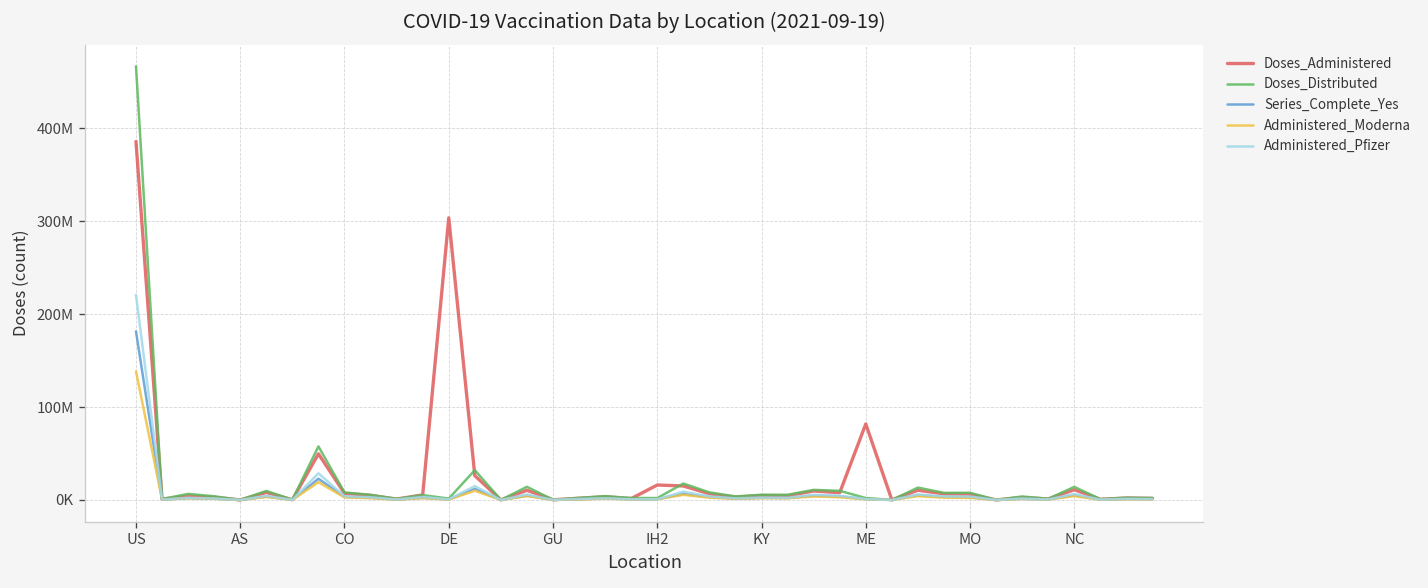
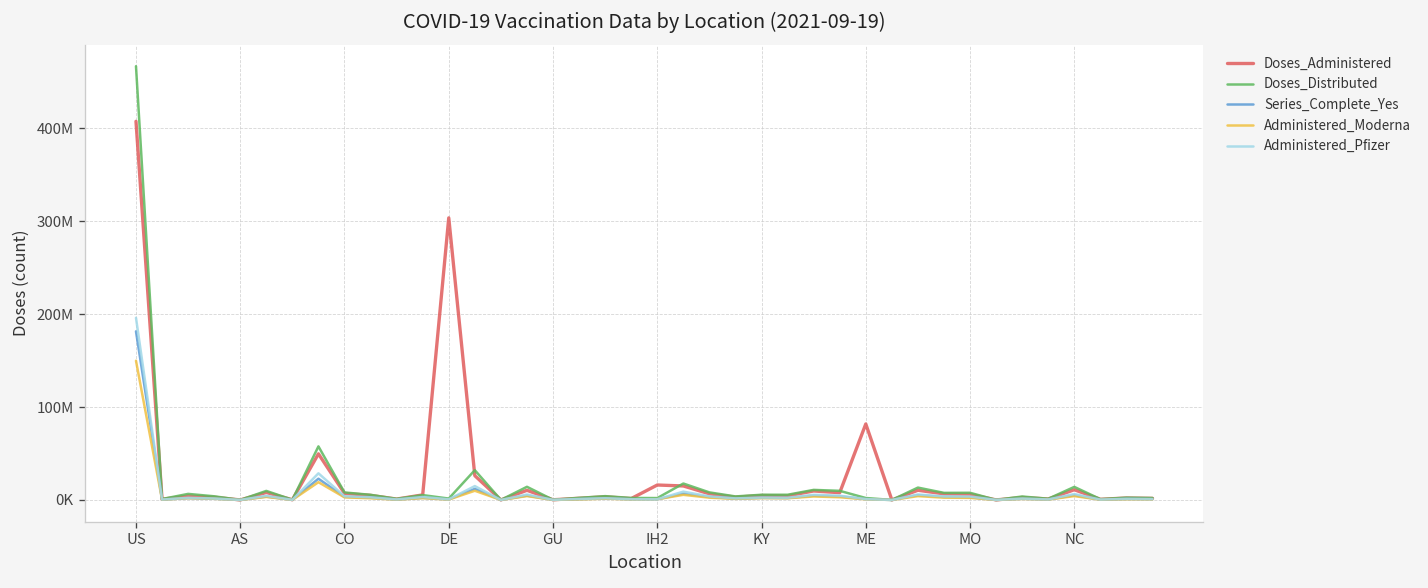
  {
    "Doses_Administered": {
-     "US": 390000000,
+     "US": 410000000,
      "DE": 300000000,
      "IH2": 20000000,
      "ME": 80000000
    },
    "Doses_Distributed": {
      "US": 470000000
    },
    "Series_Complete_Yes": {
      "US": 180000000
    },
    "Administered_Moderna": {
-     "US": 140000000
+     "US": 150000000
    },
    "Administered_Pfizer": {
-     "US": 220000000
+     "US": 200000000
    }
  }
